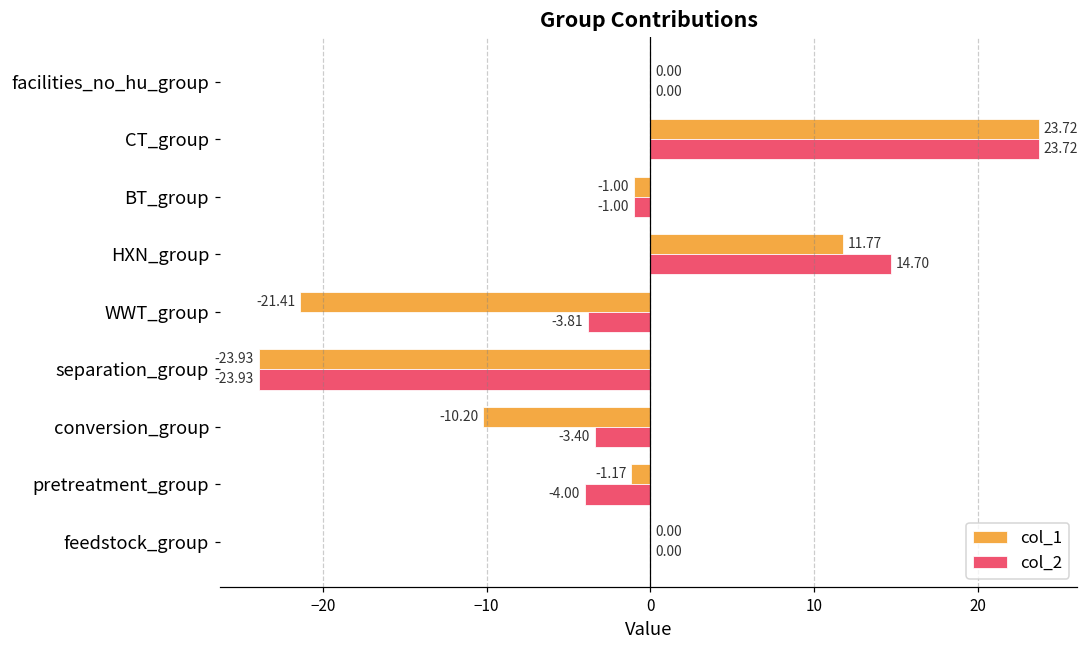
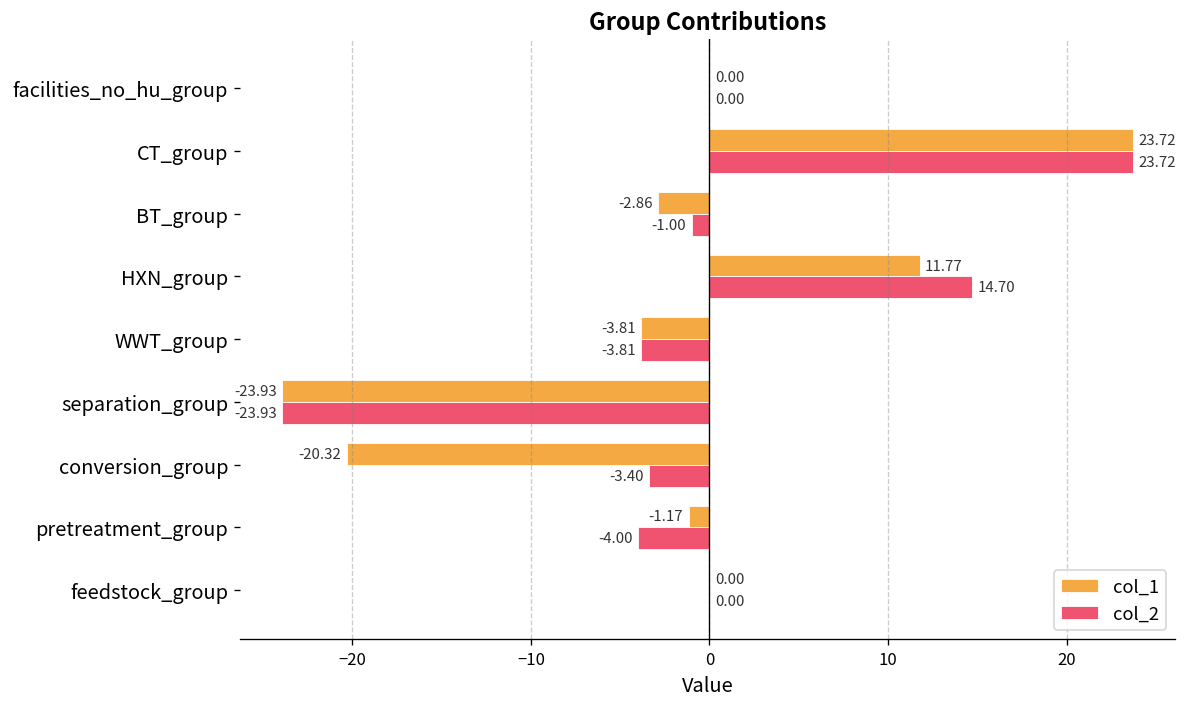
  {
    "col_1": {
      "facilities_no_hu_group": 0.00,
      "CT_group": 23.72,
-     "BT_group": -1.00,
+     "BT_group": -2.86,
      "HXN_group": 11.77,
-     "WWT_group": -21.41,
+     "WWT_group": -3.81,
      "separation_group": -23.93,
-     "conversion_group": -10.20,
+     "conversion_group": -20.32,
      "pretreatment_group": -1.17,
      "feedstock_group": 0.00
    },
    "col_2": {
      "facilities_no_hu_group": 0.00,
      "CT_group": 23.72,
      "BT_group": -1.00,
      "HXN_group": 14.70,
      "WWT_group": -3.81,
      "separation_group": -23.93,
      "conversion_group": -3.40,
      "pretreatment_group": -4.00,
      "feedstock_group": 0.00
    }
  }
